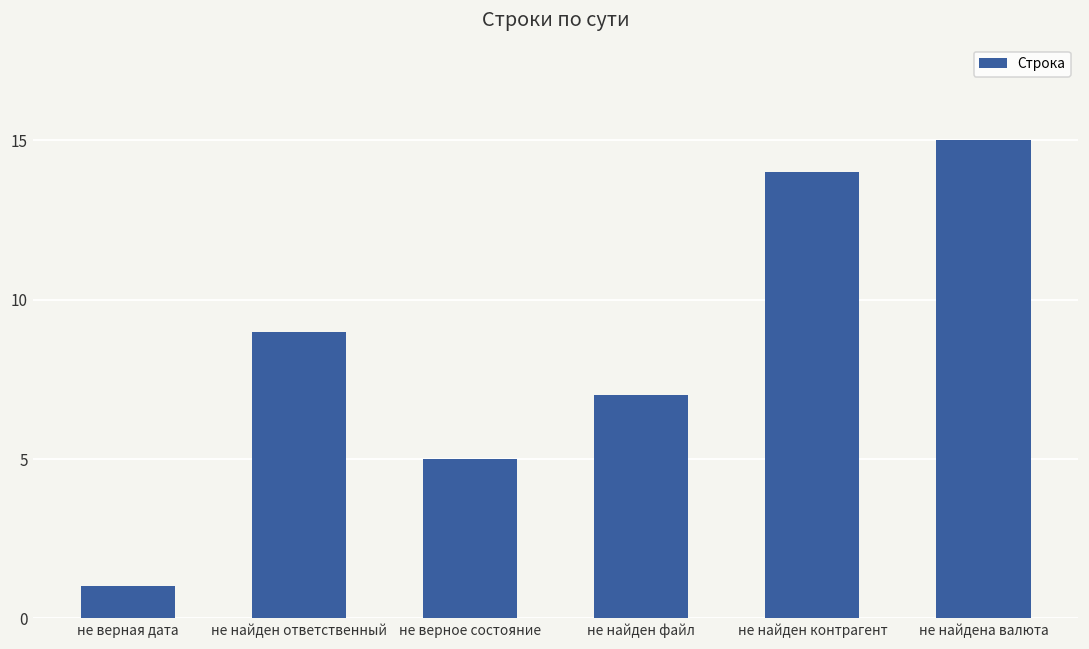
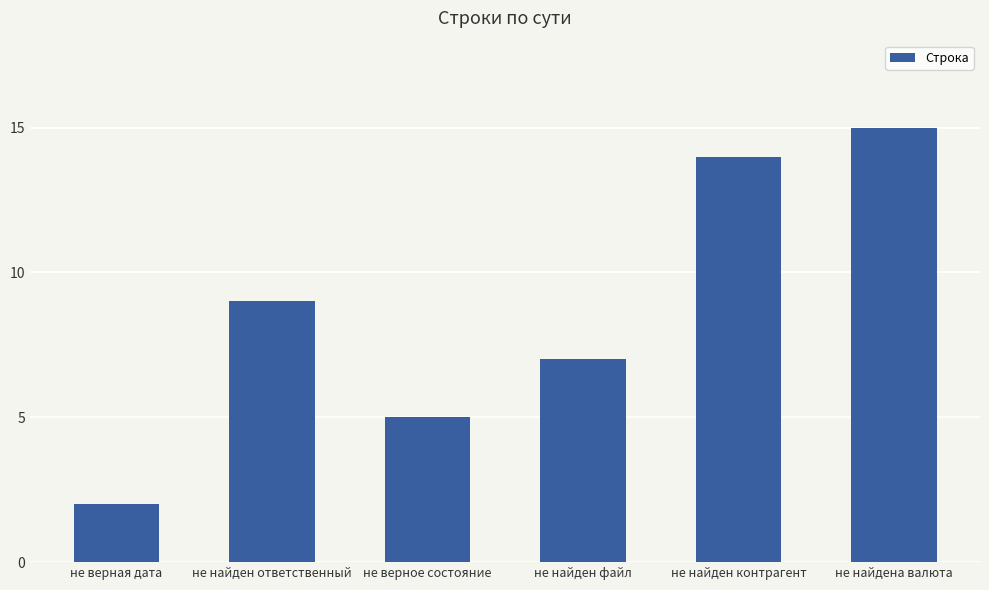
  {
-   "не верная дата": 1,
+   "не верная дата": 2,
    "не найден ответственный": 9,
    "не верное состояние": 5,
    "не найден файл": 7,
    "не найден контрагент": 14,
    "не найдена валюта": 15
  }
